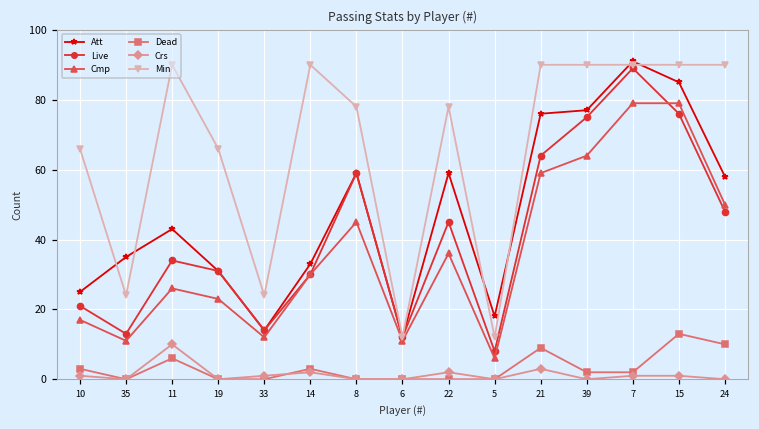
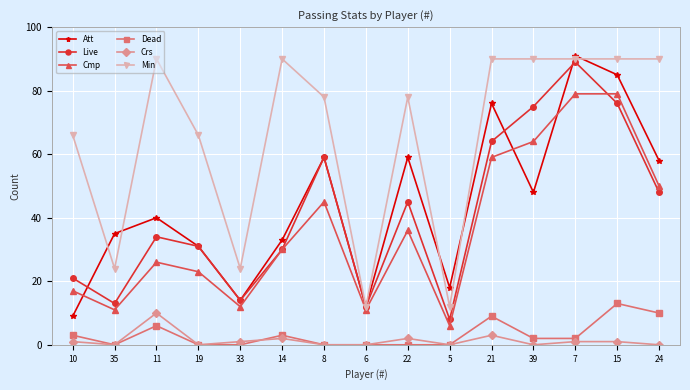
  {
    "Att": {
-     "10": 25,
+     "10": 9,
      "35": 35,
-     "11": 43,
+     "11": 40,
      "14": 33,
      "22": 59,
      "5": 18,
      "21": 76,
-     "39": 77,
+     "39": 48,
      "7": 91,
      "15": 85,
      "24": 58
    }
  }
